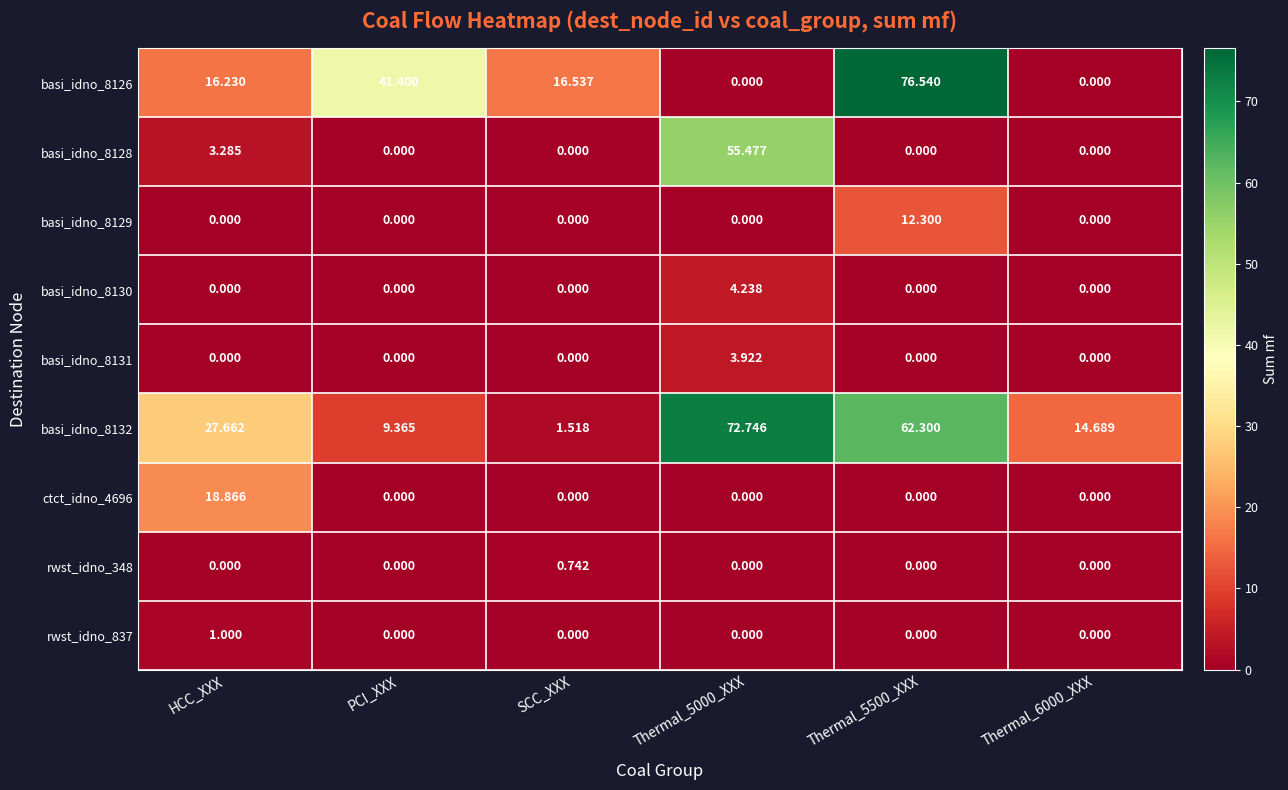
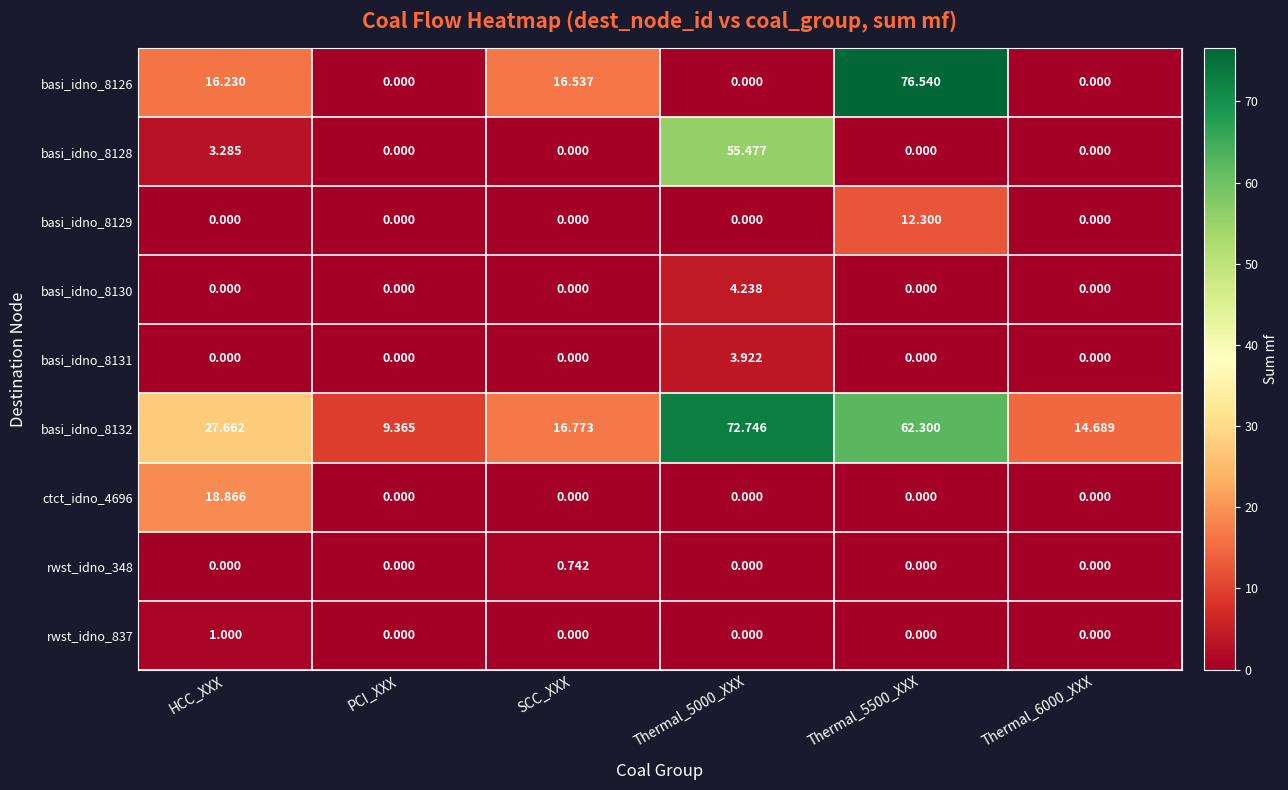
  {
    "basi_idno_8126": {
      "HCC_XXX": 16.230,
-     "PCI_XXX": 41.400,
+     "PCI_XXX": 0.000,
      "SCC_XXX": 16.537,
      "Thermal_5000_XXX": 0.000,
      "Thermal_5500_XXX": 76.540,
      "Thermal_6000_XXX": 0.000
    },
    "basi_idno_8128": {
      "HCC_XXX": 3.285,
      "PCI_XXX": 0.000,
      "SCC_XXX": 0.000,
      "Thermal_5000_XXX": 55.477,
      "Thermal_5500_XXX": 0.000,
      "Thermal_6000_XXX": 0.000
    },
    "basi_idno_8129": {
      "HCC_XXX": 0.000,
      "PCI_XXX": 0.000,
      "SCC_XXX": 0.000,
      "Thermal_5000_XXX": 0.000,
      "Thermal_5500_XXX": 12.300,
      "Thermal_6000_XXX": 0.000
    },
    "basi_idno_8130": {
      "HCC_XXX": 0.000,
      "PCI_XXX": 0.000,
      "SCC_XXX": 0.000,
      "Thermal_5000_XXX": 4.238,
      "Thermal_5500_XXX": 0.000,
      "Thermal_6000_XXX": 0.000
    },
    "basi_idno_8131": {
      "HCC_XXX": 0.000,
      "PCI_XXX": 0.000,
      "SCC_XXX": 0.000,
      "Thermal_5000_XXX": 3.922,
      "Thermal_5500_XXX": 0.000,
      "Thermal_6000_XXX": 0.000
    },
    "basi_idno_8132": {
      "HCC_XXX": 27.662,
      "PCI_XXX": 9.365,
-     "SCC_XXX": 1.518,
+     "SCC_XXX": 16.773,
      "Thermal_5000_XXX": 72.746,
      "Thermal_5500_XXX": 62.300,
      "Thermal_6000_XXX": 14.689
    },
    "ctct_idno_4696": {
      "HCC_XXX": 18.866,
      "PCI_XXX": 0.000,
      "SCC_XXX": 0.000,
      "Thermal_5000_XXX": 0.000,
      "Thermal_5500_XXX": 0.000,
      "Thermal_6000_XXX": 0.000
    },
    "rwst_idno_348": {
      "HCC_XXX": 0.000,
      "PCI_XXX": 0.000,
      "SCC_XXX": 0.742,
      "Thermal_5000_XXX": 0.000,
      "Thermal_5500_XXX": 0.000,
      "Thermal_6000_XXX": 0.000
    },
    "rwst_idno_837": {
      "HCC_XXX": 1.000,
      "PCI_XXX": 0.000,
      "SCC_XXX": 0.000,
      "Thermal_5000_XXX": 0.000,
      "Thermal_5500_XXX": 0.000,
      "Thermal_6000_XXX": 0.000
    }
  }
